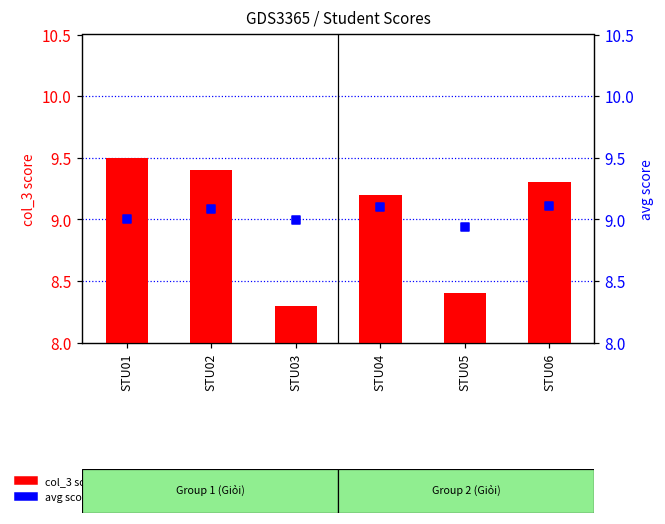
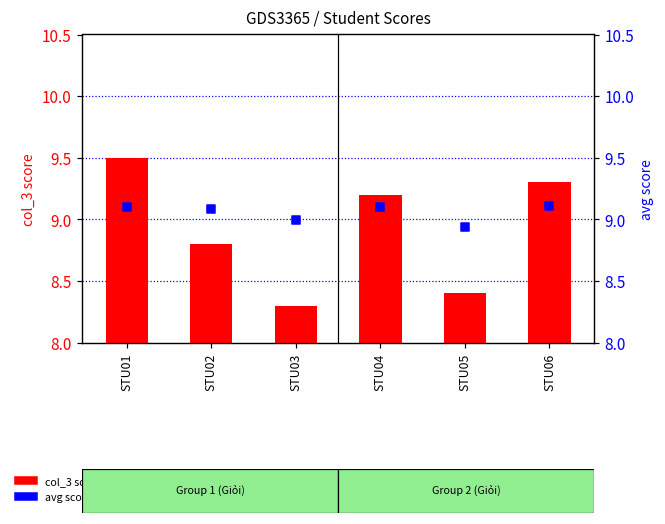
  {
    "col_3 score": {
      "STU01": 9.5,
-     "STU02": 9.4,
+     "STU02": 8.8,
      "STU03": 8.3,
      "STU04": 9.2,
      "STU05": 8.4,
      "STU06": 9.3
    },
    "avg score (col_15)": {
-     "STU01": 9.0
+     "STU01": 9.1
    }
  }
